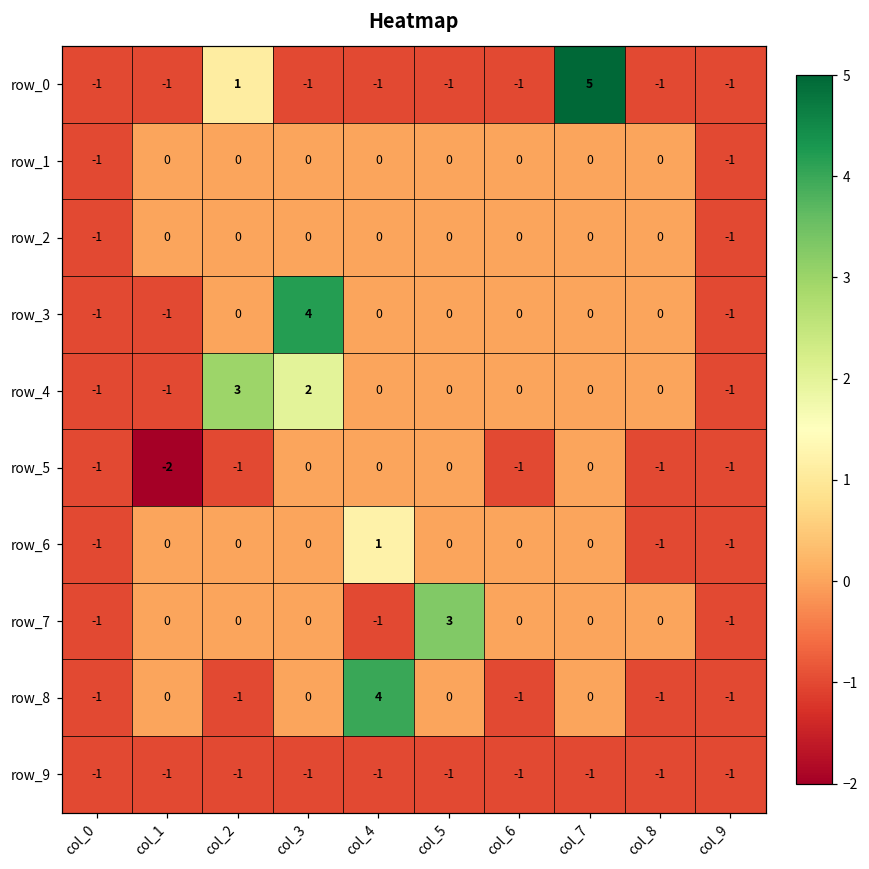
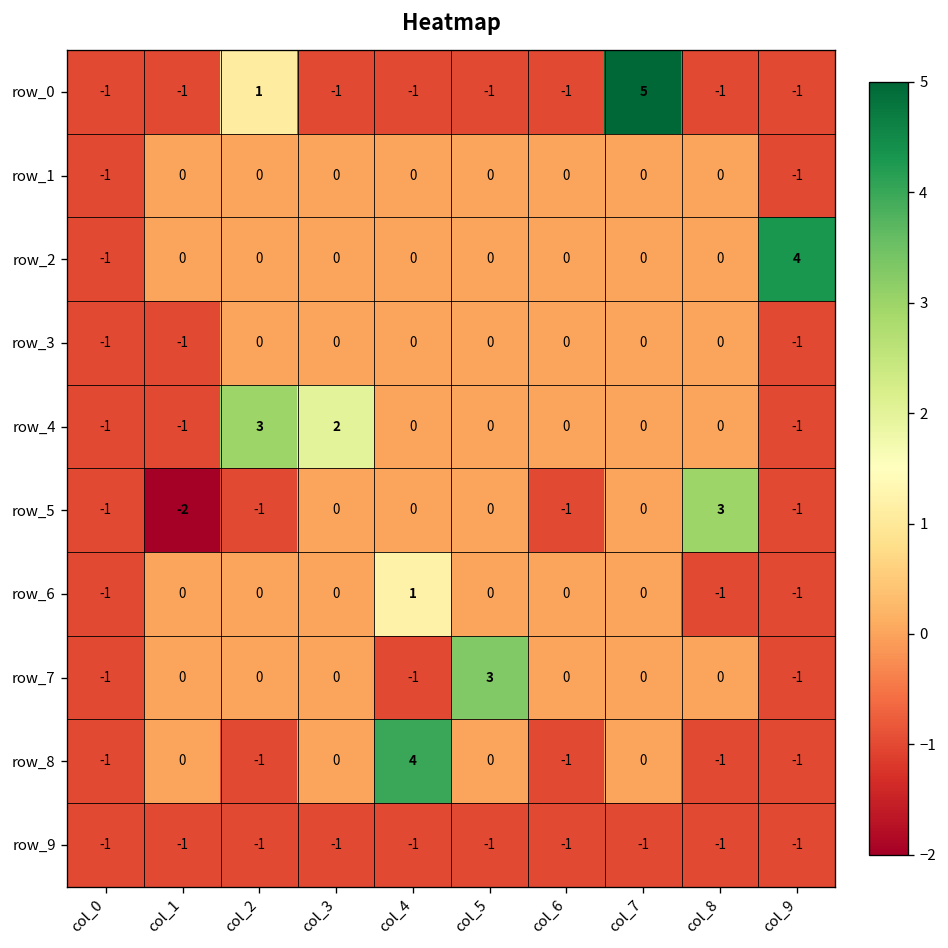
  {
    "row_0": {
      "col_0": -1,
      "col_1": -1,
      "col_2": 1,
      "col_3": -1,
      "col_4": -1,
      "col_5": -1,
      "col_6": -1,
      "col_7": 5,
      "col_8": -1,
      "col_9": -1
    },
    "row_1": {
      "col_0": -1,
      "col_1": 0,
      "col_2": 0,
      "col_3": 0,
      "col_4": 0,
      "col_5": 0,
      "col_6": 0,
      "col_7": 0,
      "col_8": 0,
      "col_9": -1
    },
    "row_2": {
      "col_0": -1,
      "col_1": 0,
      "col_2": 0,
      "col_3": 0,
      "col_4": 0,
      "col_5": 0,
      "col_6": 0,
      "col_7": 0,
      "col_8": 0,
-     "col_9": -1
+     "col_9": 4
    },
    "row_3": {
      "col_0": -1,
      "col_1": -1,
      "col_2": 0,
-     "col_3": 4,
+     "col_3": 0,
      "col_4": 0,
      "col_5": 0,
      "col_6": 0,
      "col_7": 0,
      "col_8": 0,
      "col_9": -1
    },
    "row_4": {
      "col_0": -1,
      "col_1": -1,
      "col_2": 3,
      "col_3": 2,
      "col_4": 0,
      "col_5": 0,
      "col_6": 0,
      "col_7": 0,
      "col_8": 0,
      "col_9": -1
    },
    "row_5": {
      "col_0": -1,
      "col_1": -2,
      "col_2": -1,
      "col_3": 0,
      "col_4": 0,
      "col_5": 0,
      "col_6": -1,
      "col_7": 0,
-     "col_8": -1,
+     "col_8": 3,
      "col_9": -1
    },
    "row_6": {
      "col_0": -1,
      "col_1": 0,
      "col_2": 0,
      "col_3": 0,
      "col_4": 1,
      "col_5": 0,
      "col_6": 0,
      "col_7": 0,
      "col_8": -1,
      "col_9": -1
    },
    "row_7": {
      "col_0": -1,
      "col_1": 0,
      "col_2": 0,
      "col_3": 0,
      "col_4": -1,
      "col_5": 3,
      "col_6": 0,
      "col_7": 0,
      "col_8": 0,
      "col_9": -1
    },
    "row_8": {
      "col_0": -1,
      "col_1": 0,
      "col_2": -1,
      "col_3": 0,
      "col_4": 4,
      "col_5": 0,
      "col_6": -1,
      "col_7": 0,
      "col_8": -1,
      "col_9": -1
    },
    "row_9": {
      "col_0": -1,
      "col_1": -1,
      "col_2": -1,
      "col_3": -1,
      "col_4": -1,
      "col_5": -1,
      "col_6": -1,
      "col_7": -1,
      "col_8": -1,
      "col_9": -1
    }
  }
